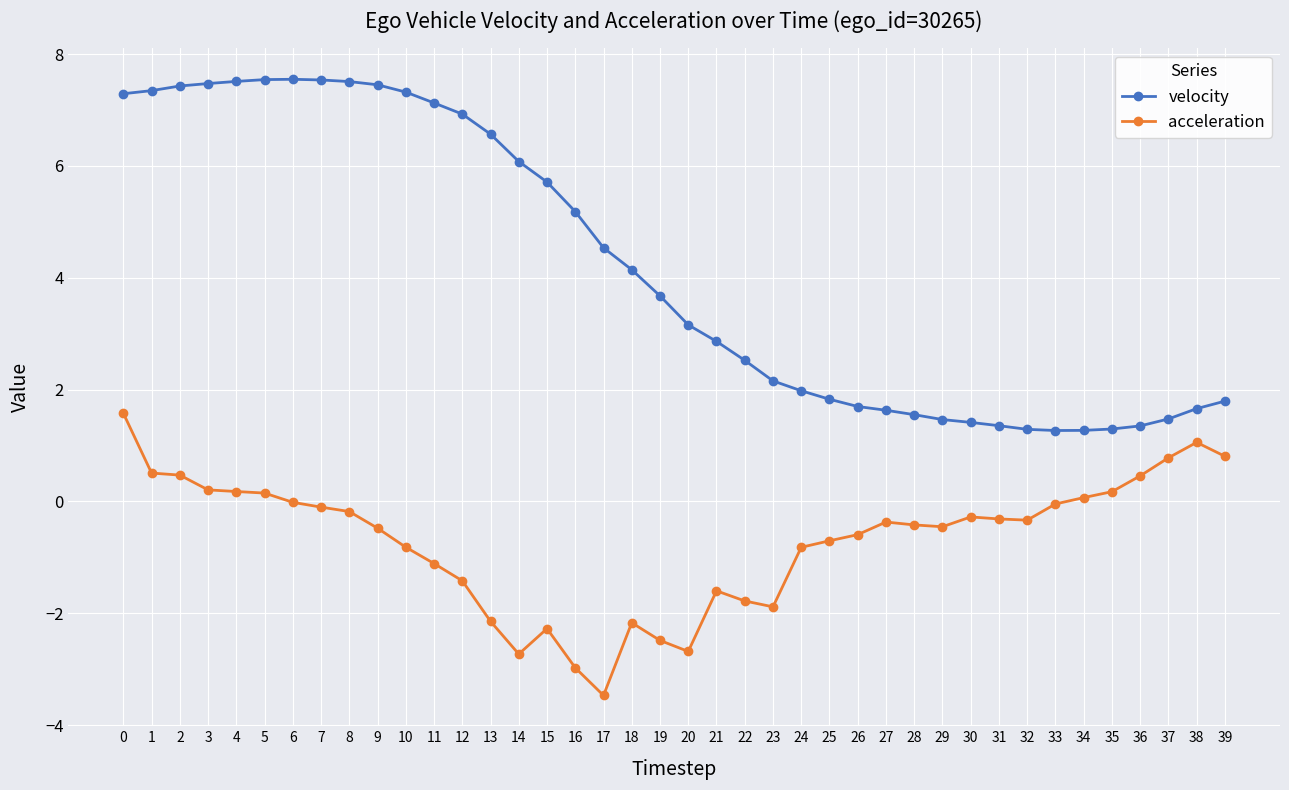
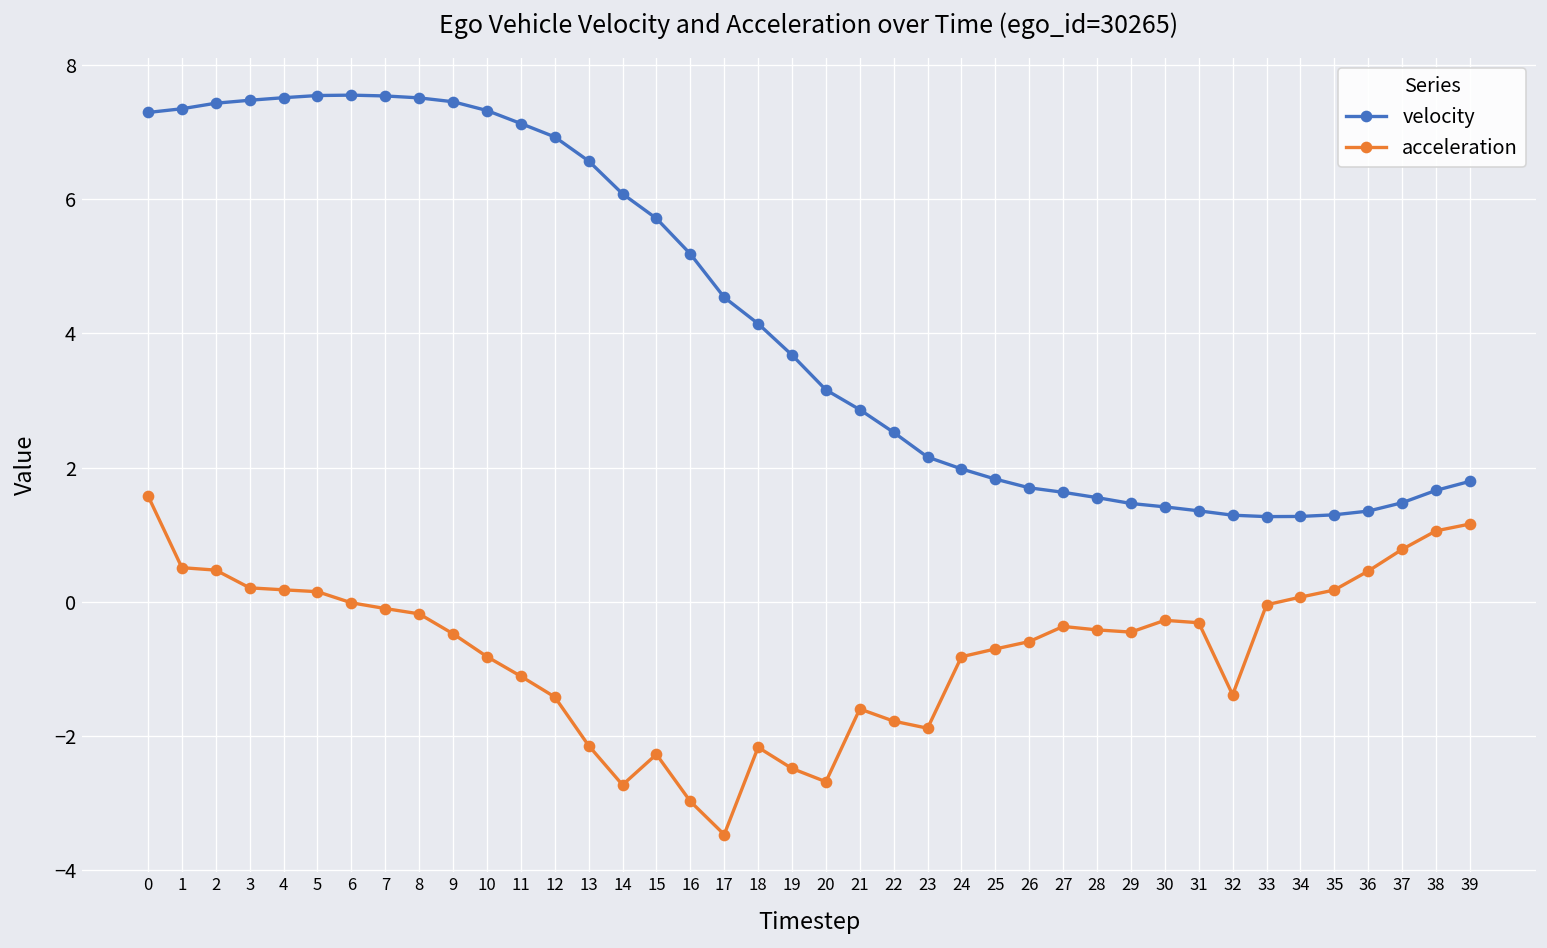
  {
    "velocity": {
      "0": 7.3,
      "1": 7.3,
      "2": 7.4,
      "3": 7.5,
      "4": 7.5,
      "5": 7.5,
      "6": 7.6,
      "7": 7.5,
      "8": 7.5,
      "9": 7.5,
      "10": 7.3,
      "11": 7.1,
      "12": 6.9,
      "13": 6.6,
      "14": 6.1,
      "15": 5.7,
      "16": 5.2,
      "17": 4.5,
      "18": 4.1,
      "19": 3.7,
      "20": 3.2,
      "21": 2.9,
      "22": 2.5,
      "23": 2.2,
      "24": 2.0,
      "25": 1.8,
      "26": 1.7,
      "27": 1.6,
      "28": 1.6,
      "29": 1.5,
      "30": 1.4,
      "31": 1.4,
      "32": 1.3,
      "33": 1.3,
      "34": 1.3,
      "35": 1.3,
      "36": 1.4,
      "37": 1.5,
      "38": 1.7,
      "39": 1.8
    },
    "acceleration": {
      "0": 1.6,
      "1": 0.5,
      "2": 0.5,
      "3": 0.2,
      "4": 0.2,
      "5": 0.1,
      "6": 0.0,
      "7": -0.1,
      "8": -0.2,
      "9": -0.5,
      "10": -0.8,
      "11": -1.1,
      "12": -1.4,
      "13": -2.1,
      "14": -2.7,
      "15": -2.3,
      "16": -3.0,
      "17": -3.5,
      "18": -2.2,
      "19": -2.5,
      "20": -2.7,
      "21": -1.6,
      "22": -1.8,
      "23": -1.9,
      "24": -0.8,
      "25": -0.7,
      "26": -0.6,
      "27": -0.4,
      "28": -0.4,
      "29": -0.5,
      "30": -0.3,
      "31": -0.3,
-     "32": -0.3,
+     "32": -1.4,
      "33": 0.0,
      "34": 0.1,
      "35": 0.2,
      "36": 0.5,
      "37": 0.8,
      "38": 1.1,
-     "39": 0.8
+     "39": 1.2
    }
  }
